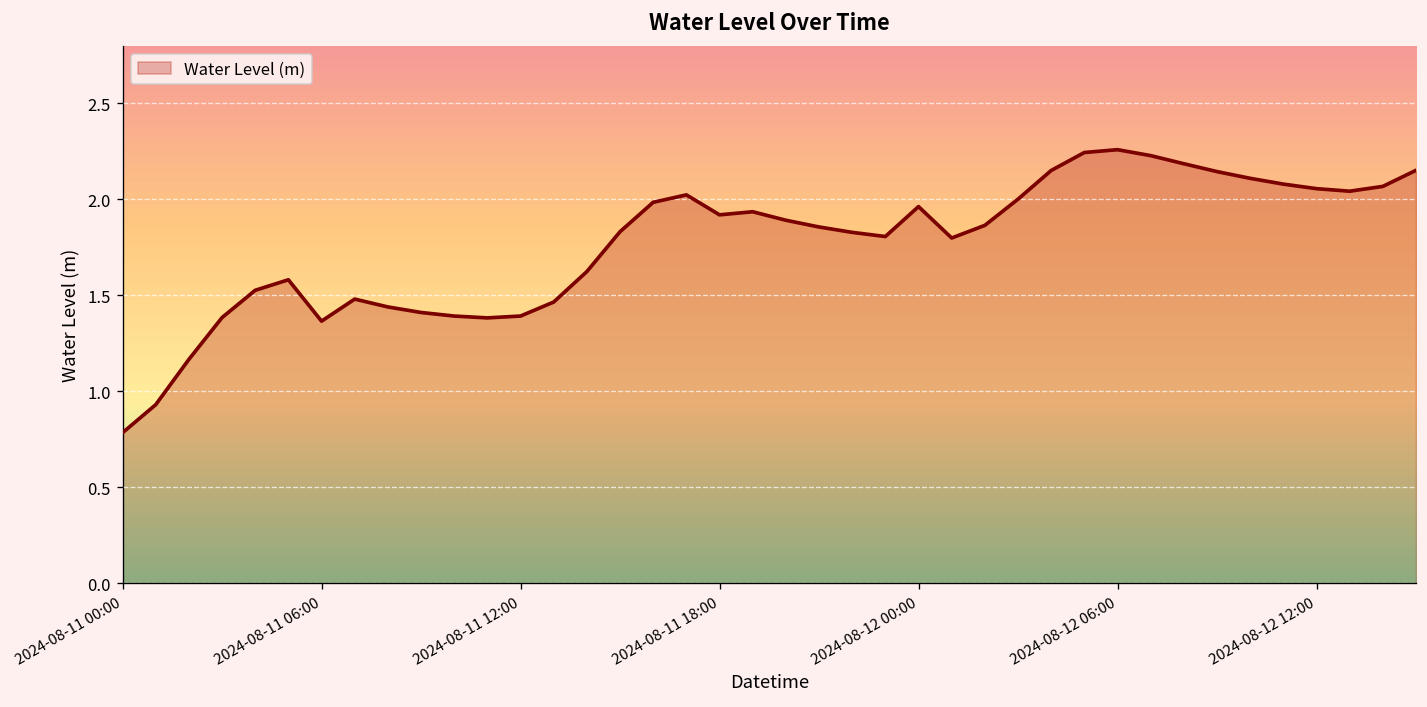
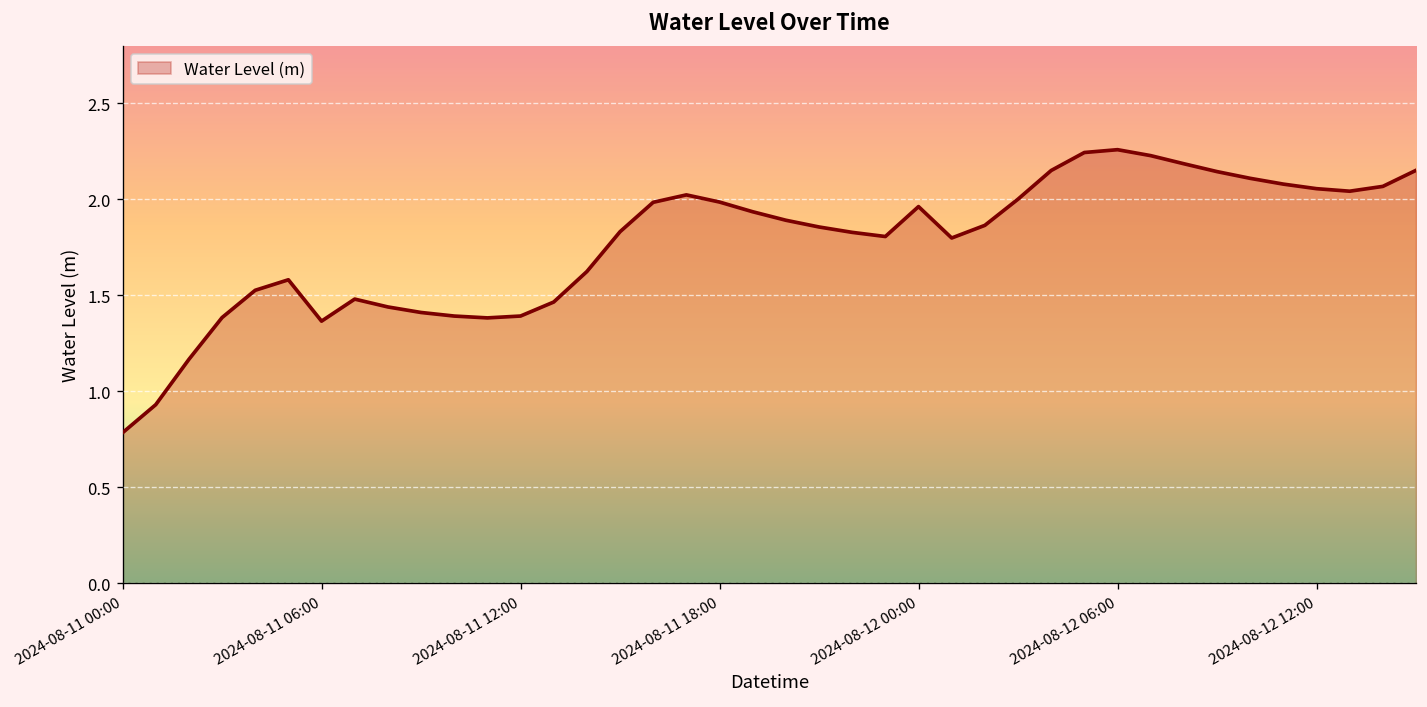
  {
    "2024-08-11 00:00": 0.78,
    "2024-08-11 06:00": 1.37,
    "2024-08-11 12:00": 1.39,
-   "2024-08-11 18:00": 1.92,
+   "2024-08-11 18:00": 1.99,
    "2024-08-12 00:00": 1.96,
    "2024-08-12 06:00": 2.26,
    "2024-08-12 12:00": 2.06
  }
